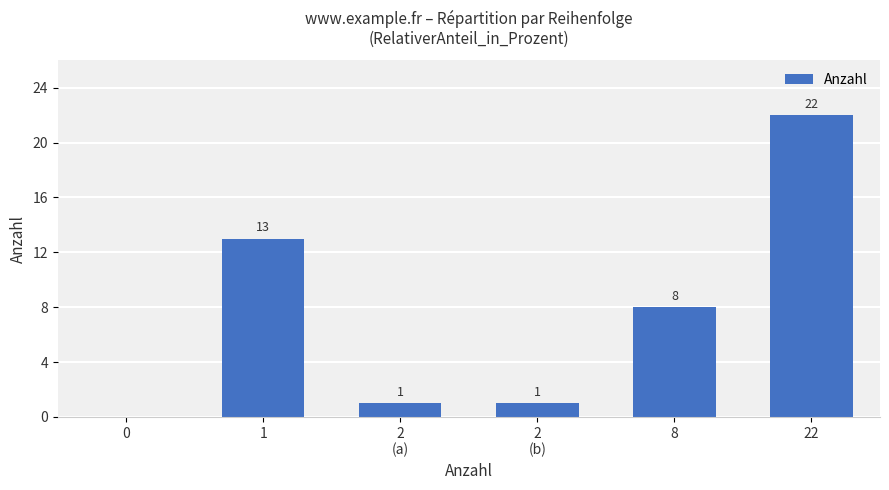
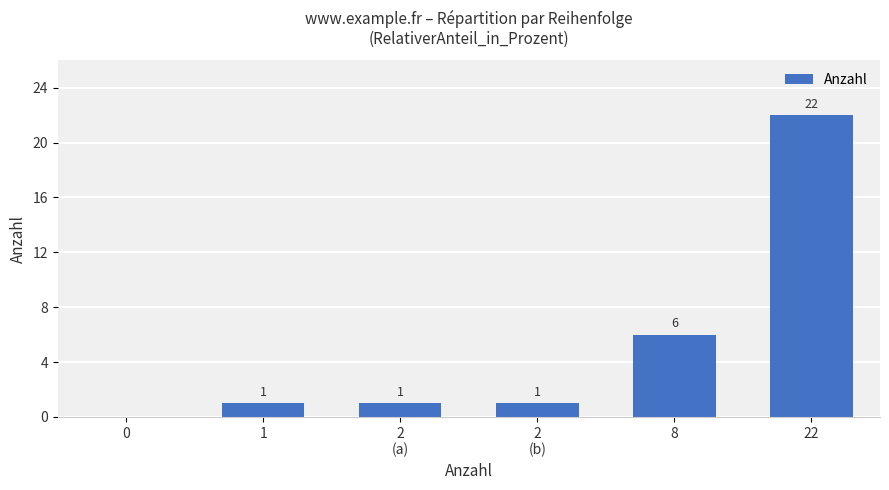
  {
-   "1": 13,
+   "1": 1,
    "2 (a)": 1,
    "2 (b)": 1,
-   "8": 8,
+   "8": 6,
    "22": 22
  }
